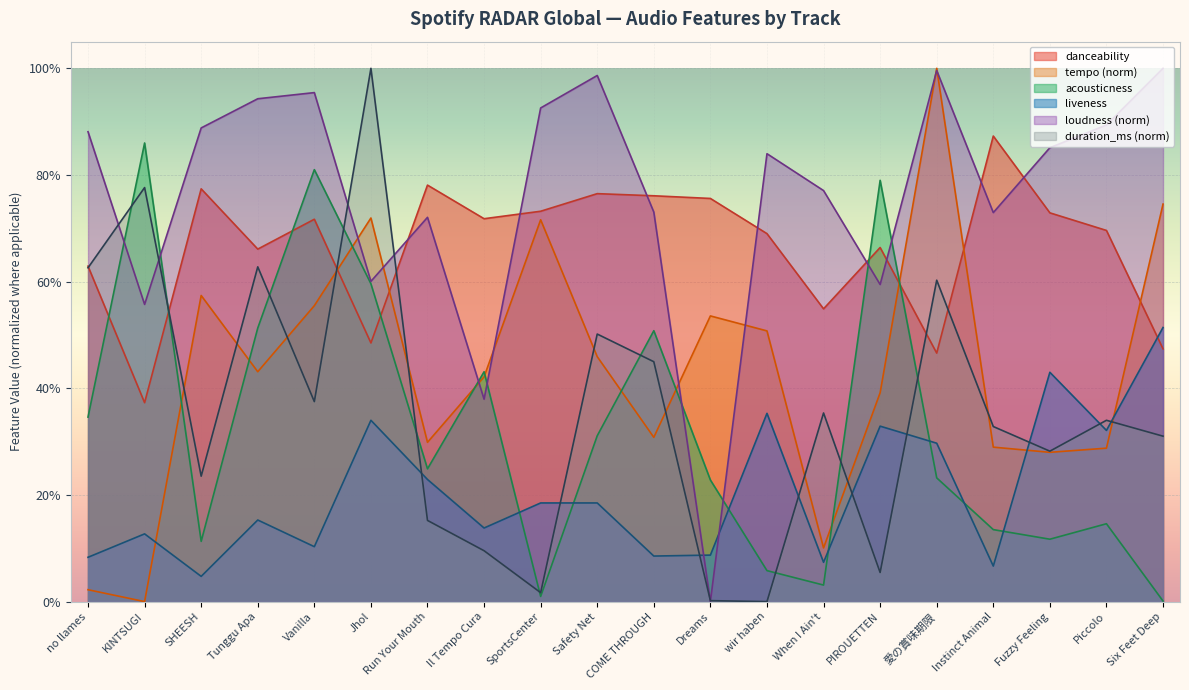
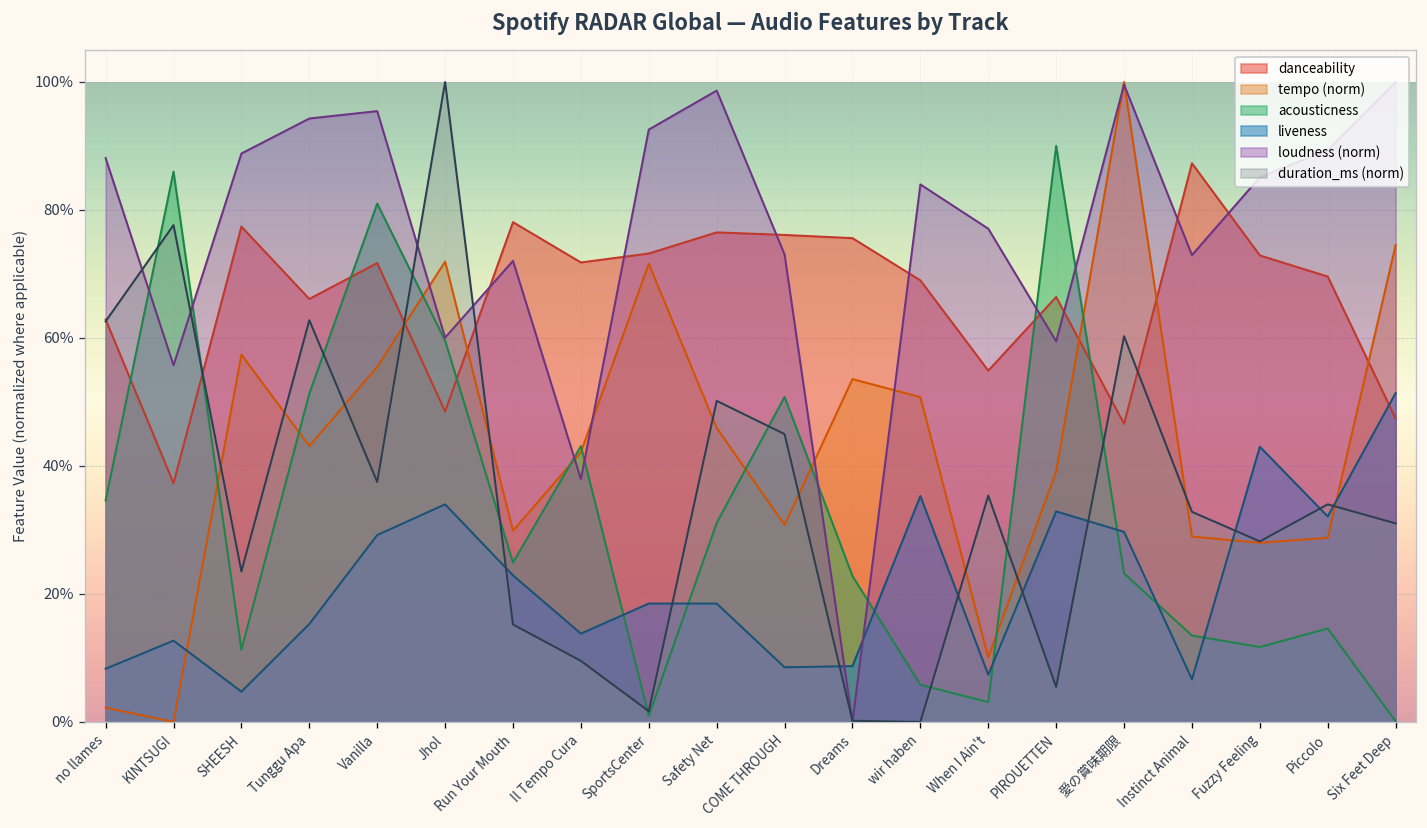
  {
    "acousticness": {
      "no llames": "35%",
      "KINTSUGI": "86%",
      "SHEESH": "11%",
      "Tunggu Apa": "51%",
      "Vanilla": "81%",
      "Run Your Mouth": "25%",
      "Il Tempo Cura": "43%",
      "SportsCenter": "1%",
      "Safety Net": "31%",
      "COME THROUGH": "51%",
      "Dreams": "23%",
      "wir haben": "6%",
      "When I Ain't": "3%",
-     "PIROUETTEN": "79%",
+     "PIROUETTEN": "90%",
      "愛の賞味期限": "23%",
      "Instinct Animal": "14%",
      "Fuzzy Feeling": "12%",
      "Piccolo": "15%",
      "Six Feet Deep": "0%"
    },
    "liveness": {
      "no llames": "8%",
      "KINTSUGI": "13%",
      "SHEESH": "5%",
      "Tunggu Apa": "15%",
-     "Vanilla": "10%",
+     "Vanilla": "29%",
      "Jhol": "34%",
      "Run Your Mouth": "23%",
      "Il Tempo Cura": "14%",
      "SportsCenter": "19%",
      "Safety Net": "19%",
      "COME THROUGH": "9%",
      "Dreams": "9%",
      "wir haben": "35%",
      "When I Ain't": "7%",
      "PIROUETTEN": "33%",
      "愛の賞味期限": "30%",
      "Instinct Animal": "7%",
      "Fuzzy Feeling": "43%",
      "Piccolo": "32%",
      "Six Feet Deep": "51%"
    }
  }
